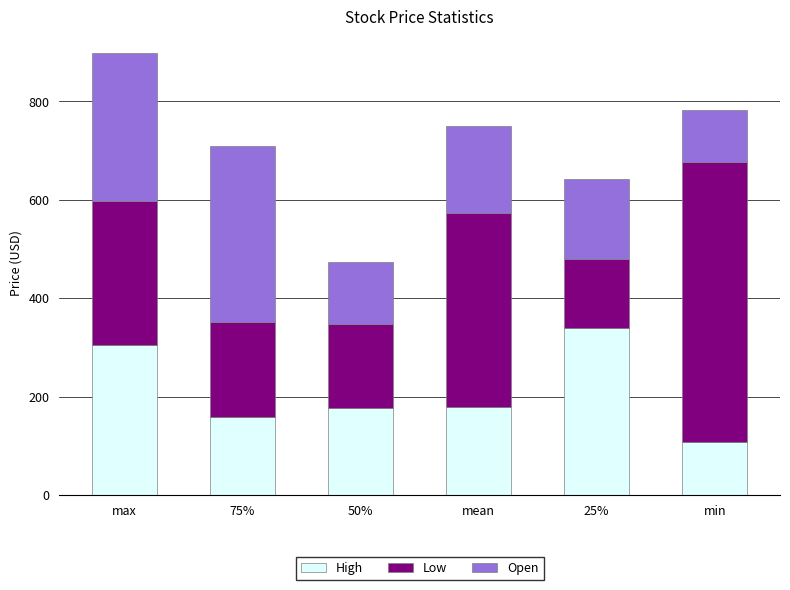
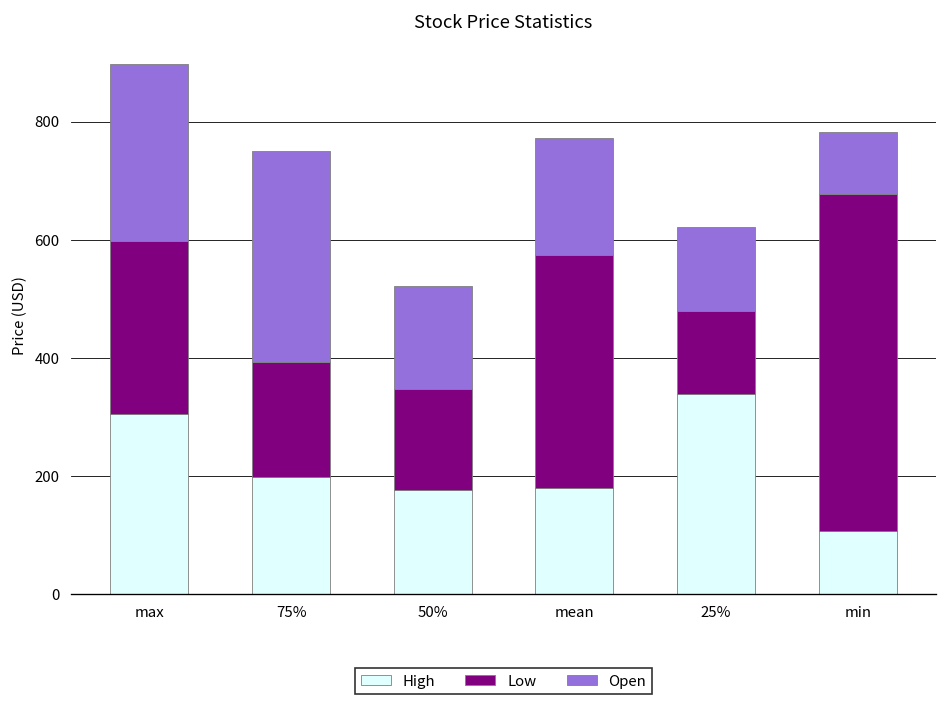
  {
    "High": {
      "max": 300,
-     "75%": 160,
+     "75%": 200,
      "50%": 180,
      "mean": 180,
      "25%": 340,
      "min": 110
    },
    "Low": {
      "max": 290,
      "75%": 190,
      "50%": 170,
      "mean": 390,
      "25%": 140,
      "min": 570
    },
    "Open": {
      "max": 300,
      "75%": 360,
-     "50%": 120,
-     "mean": 180,
-     "25%": 160,
+     "50%": 170,
+     "mean": 200,
+     "25%": 140,
      "min": 100
    }
  }
